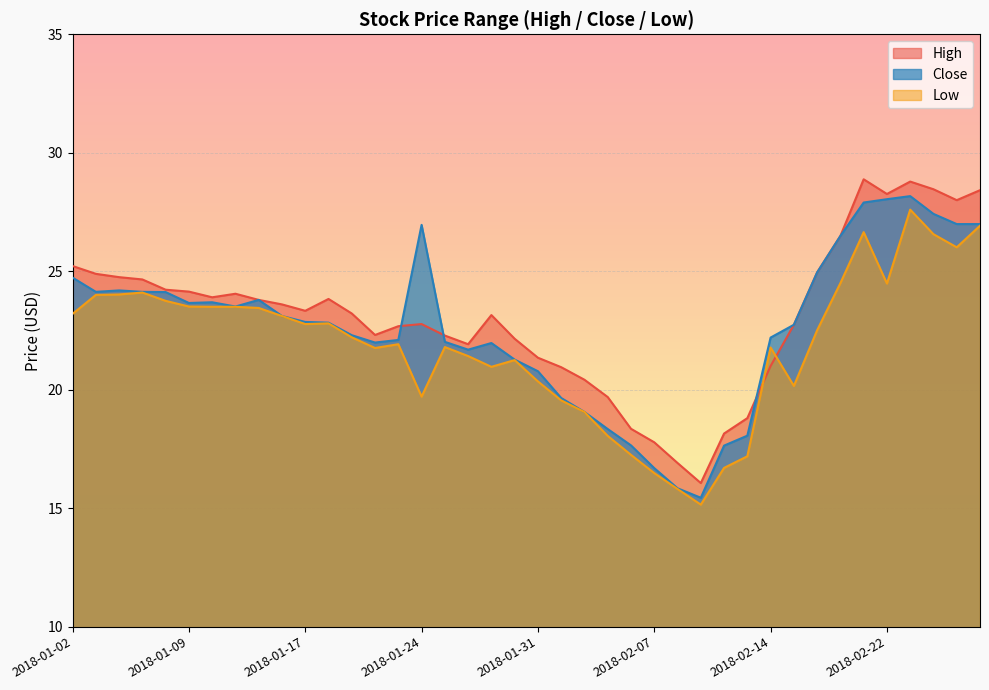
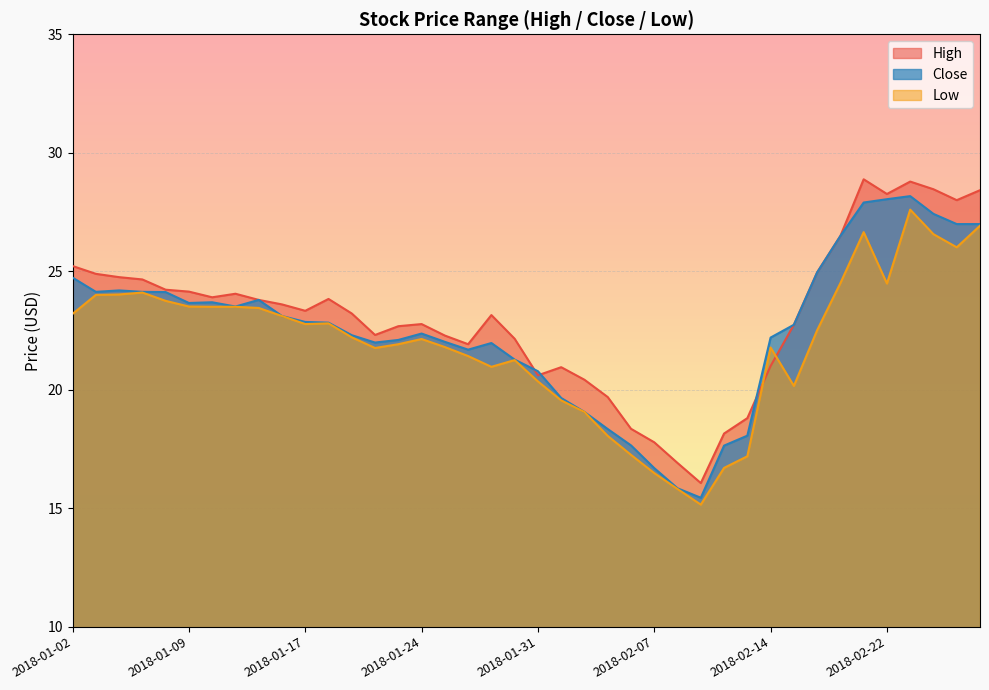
  {
    "High": {
      "2018-01-02": 25.2,
      "2018-01-09": 24.1,
      "2018-01-17": 23.3,
      "2018-01-24": 22.8,
-     "2018-01-31": 21.4,
+     "2018-01-31": 20.6,
      "2018-02-07": 17.8,
      "2018-02-14": 21.0,
      "2018-02-22": 28.3
    },
    "Close": {
      "2018-01-02": 24.7,
      "2018-01-09": 23.7,
-     "2018-01-24": 27.0,
+     "2018-01-24": 22.4,
      "2018-01-31": 20.8,
      "2018-02-07": 16.7,
      "2018-02-14": 22.2,
      "2018-02-22": 28.0
    },
    "Low": {
      "2018-01-02": 23.2,
      "2018-01-09": 23.5,
-     "2018-01-24": 19.7,
+     "2018-01-24": 22.1,
      "2018-01-31": 20.4,
      "2018-02-07": 16.5,
      "2018-02-14": 21.8,
      "2018-02-22": 24.5
    }
  }
